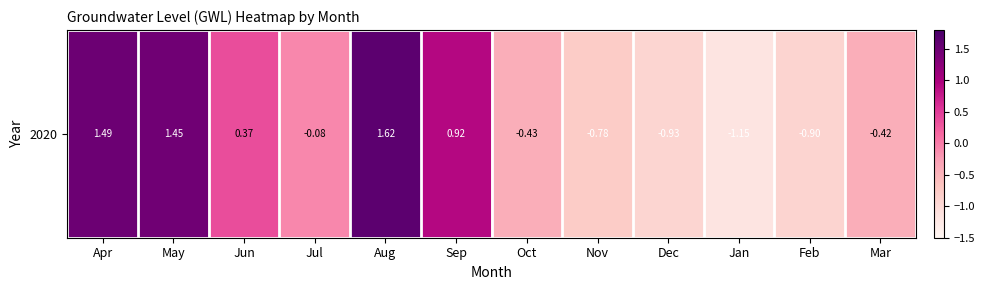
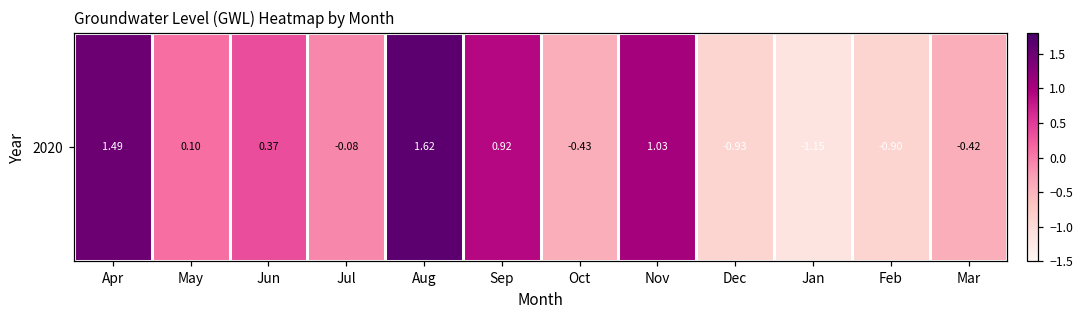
  {
    "2020": {
      "Apr": 1.49,
-     "May": 1.45,
+     "May": 0.10,
      "Jun": 0.37,
      "Jul": -0.08,
      "Aug": 1.62,
      "Sep": 0.92,
      "Oct": -0.43,
-     "Nov": -0.78,
+     "Nov": 1.03,
      "Mar": -0.42
    }
  }
